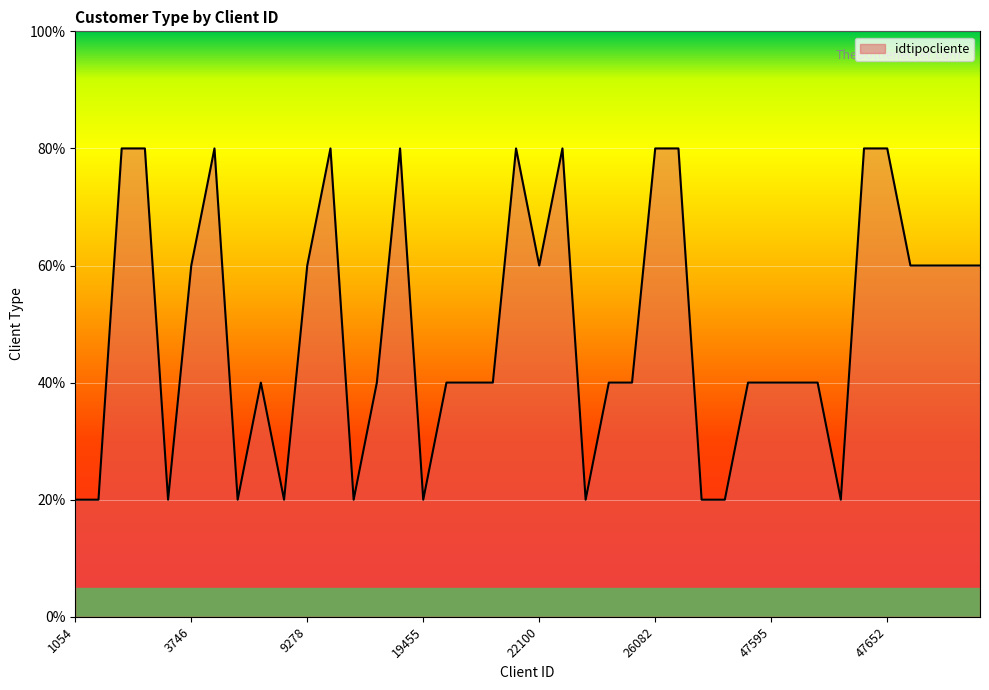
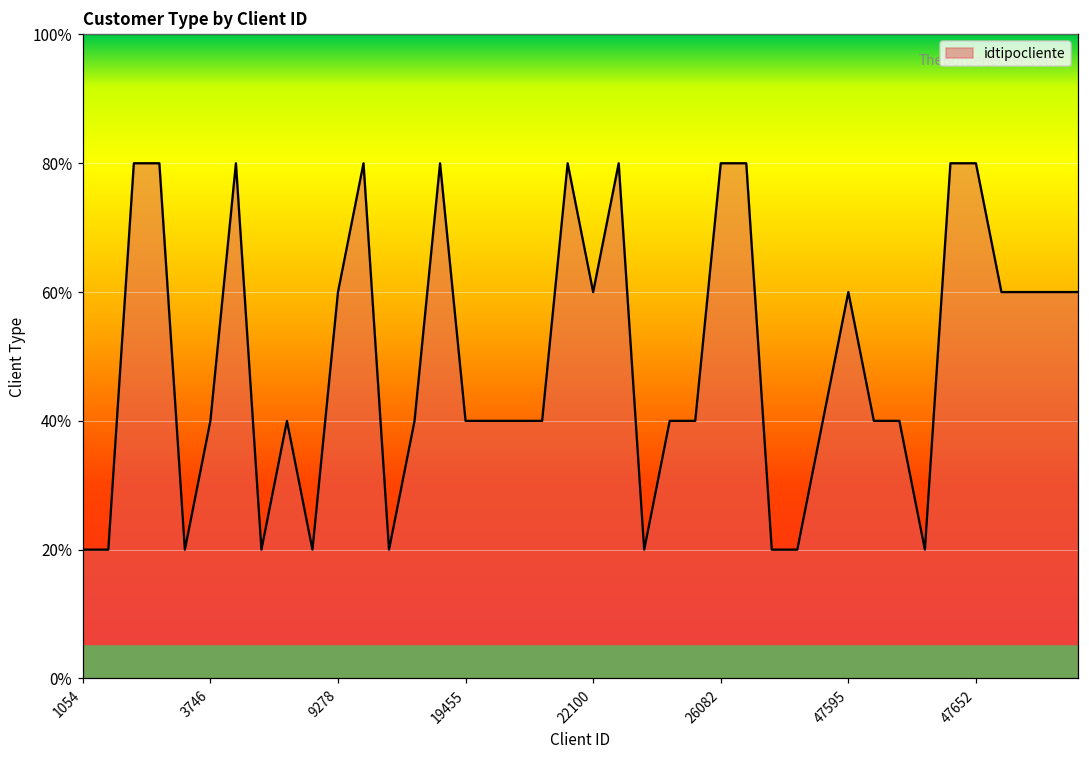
  {
    "1054": "20%",
-   "3746": "60%",
+   "3746": "40%",
    "9278": "60%",
-   "19455": "20%",
+   "19455": "40%",
    "22100": "60%",
    "26082": "80%",
-   "47595": "40%",
+   "47595": "60%",
    "47652": "80%"
  }
